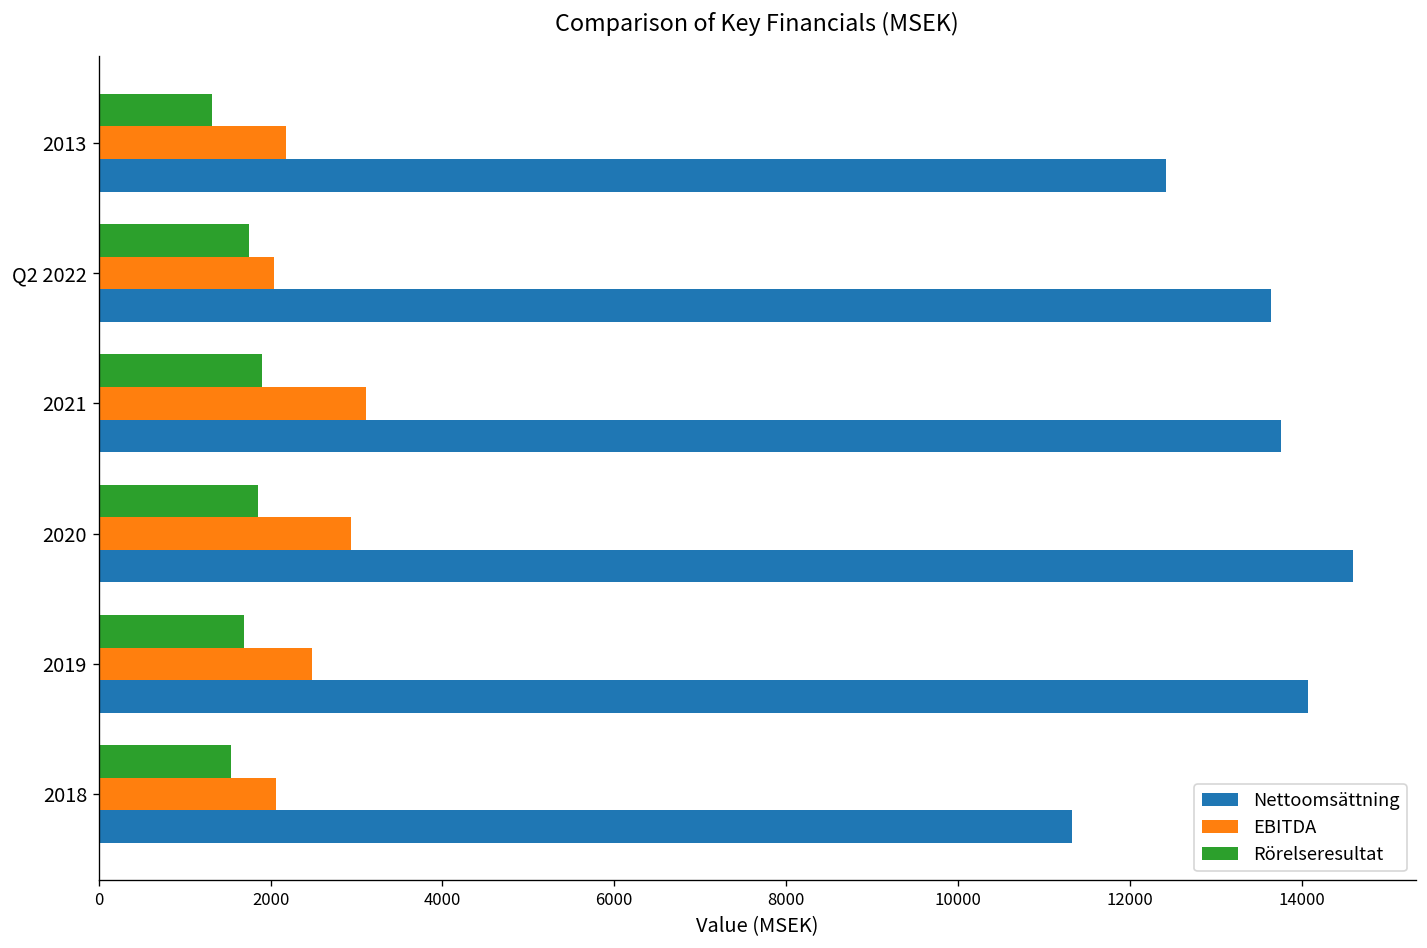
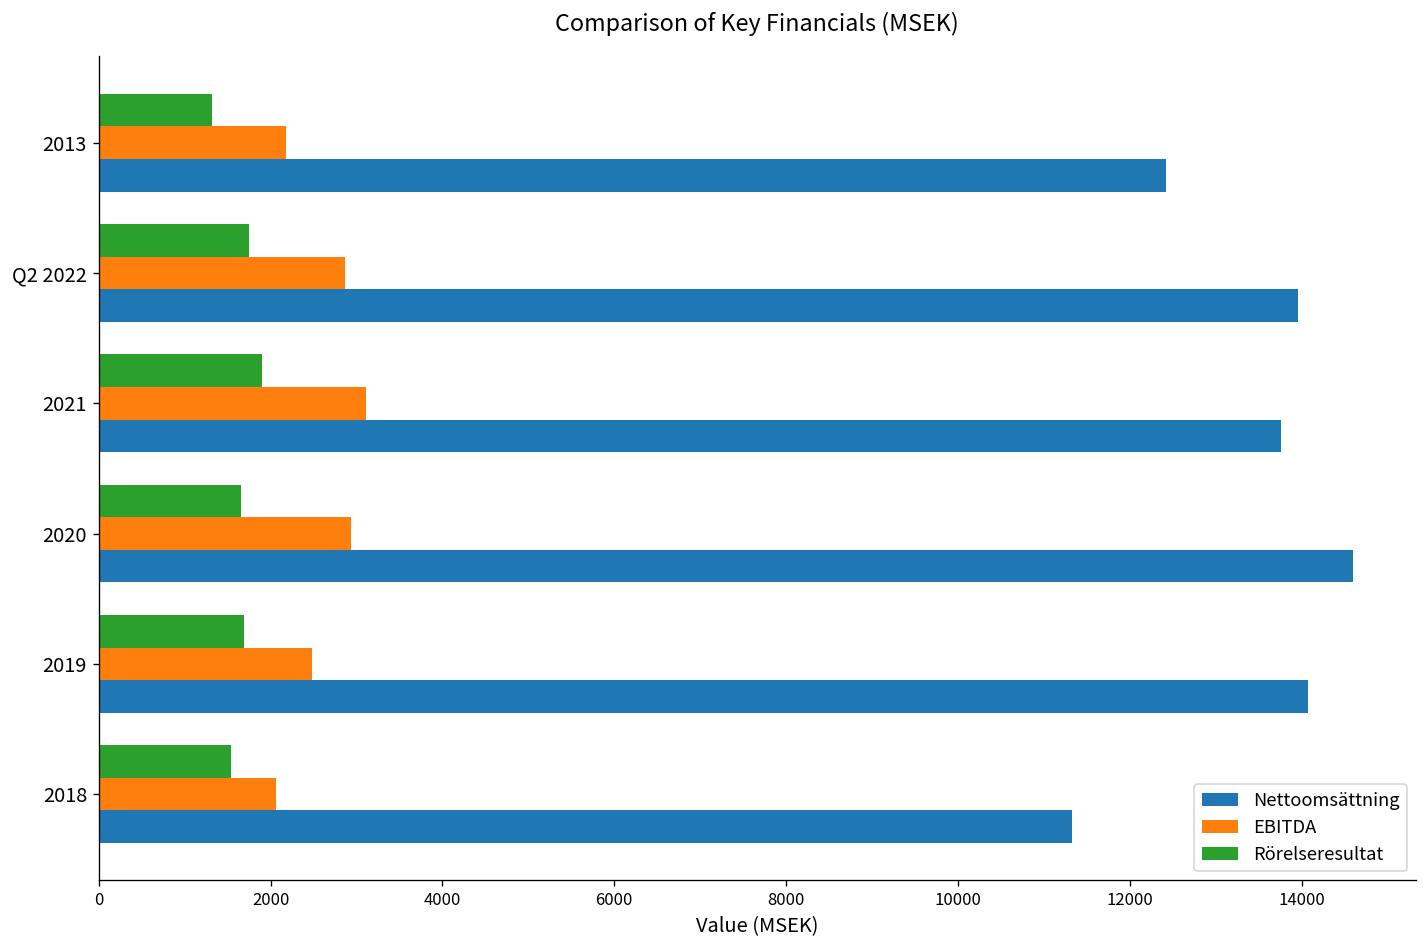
  {
    "Nettoomsättning": {
      "2013": 12400,
-     "Q2 2022": 13600,
+     "Q2 2022": 14000,
      "2021": 13800,
      "2020": 14600,
      "2019": 14100,
      "2018": 11300
    },
    "EBITDA": {
      "2013": 2200,
-     "Q2 2022": 2000,
+     "Q2 2022": 2900,
      "2021": 3100,
      "2020": 2900,
      "2019": 2500,
      "2018": 2100
    },
    "Rörelseresultat": {
      "2013": 1300,
      "Q2 2022": 1700,
      "2021": 1900,
-     "2020": 1900,
+     "2020": 1700,
      "2019": 1700,
      "2018": 1500
    }
  }
